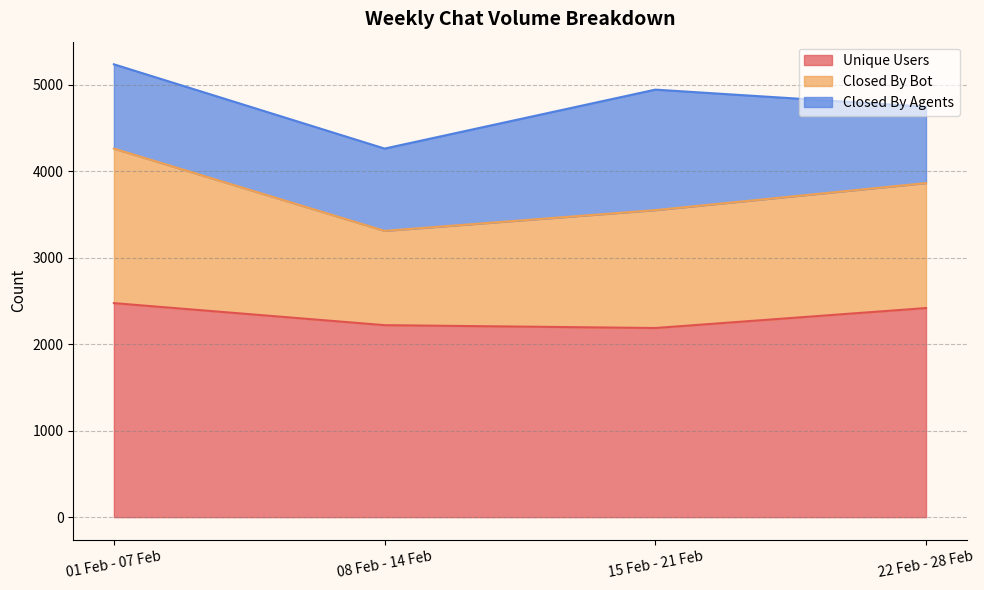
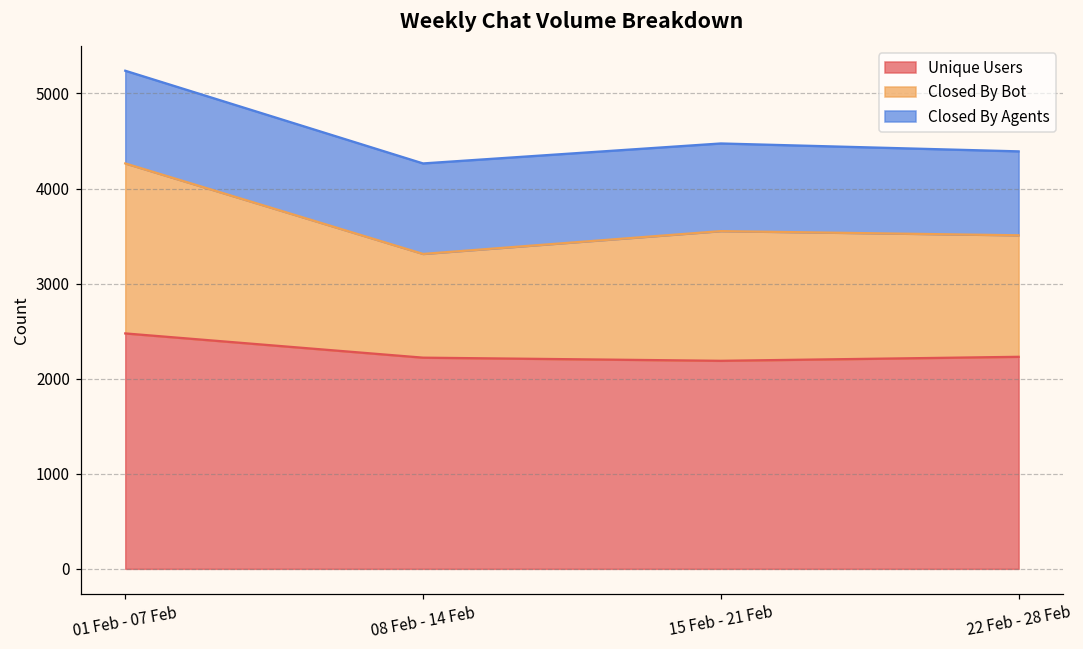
  {
    "Unique Users": {
      "01 Feb - 07 Feb": 2500,
      "08 Feb - 14 Feb": 2200,
      "15 Feb - 21 Feb": 2200,
-     "22 Feb - 28 Feb": 2400
+     "22 Feb - 28 Feb": 2200
    },
    "Closed By Bot": {
      "01 Feb - 07 Feb": 1800,
      "08 Feb - 14 Feb": 1100,
      "15 Feb - 21 Feb": 1400,
-     "22 Feb - 28 Feb": 1400
+     "22 Feb - 28 Feb": 1300
    },
    "Closed By Agents": {
      "01 Feb - 07 Feb": 1000,
      "08 Feb - 14 Feb": 1000,
-     "15 Feb - 21 Feb": 1400
+     "15 Feb - 21 Feb": 900
    }
  }
